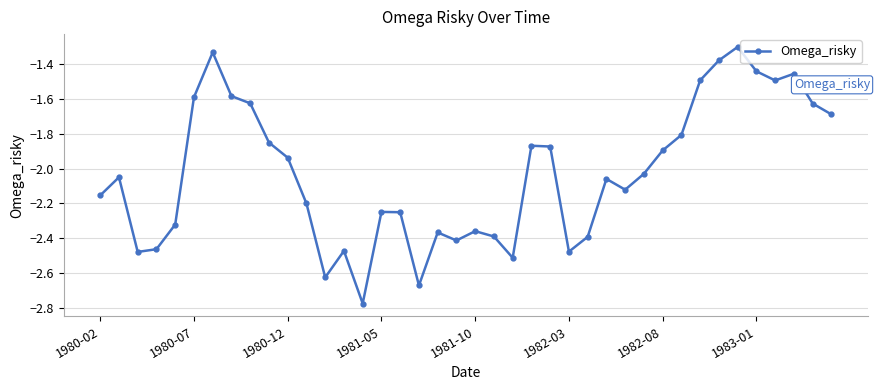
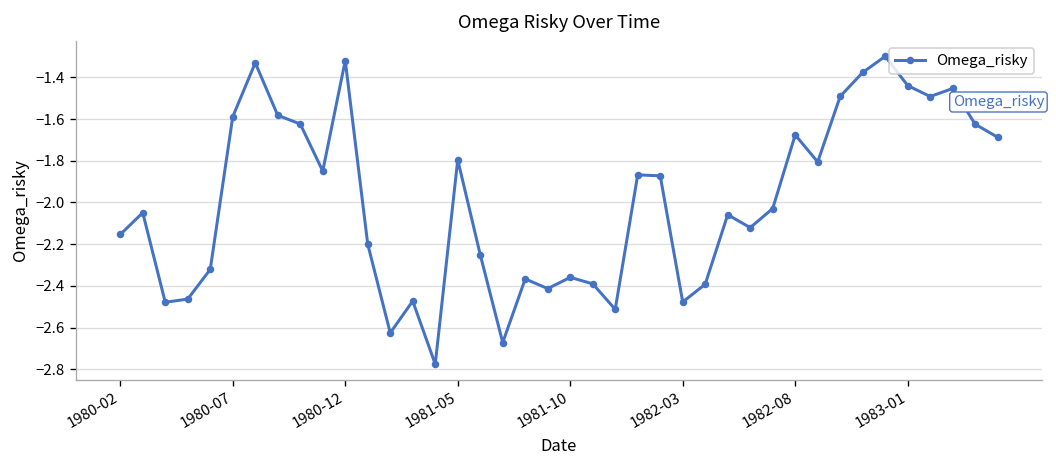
  {
    "1980-02": -2.15,
    "1980-07": -1.59,
-   "1980-12": -1.94,
-   "1981-05": -2.25,
+   "1980-12": -1.32,
+   "1981-05": -1.80,
    "1981-10": -2.36,
    "1982-03": -2.48,
-   "1982-08": -1.89,
+   "1982-08": -1.68,
    "1983-01": -1.44
  }
